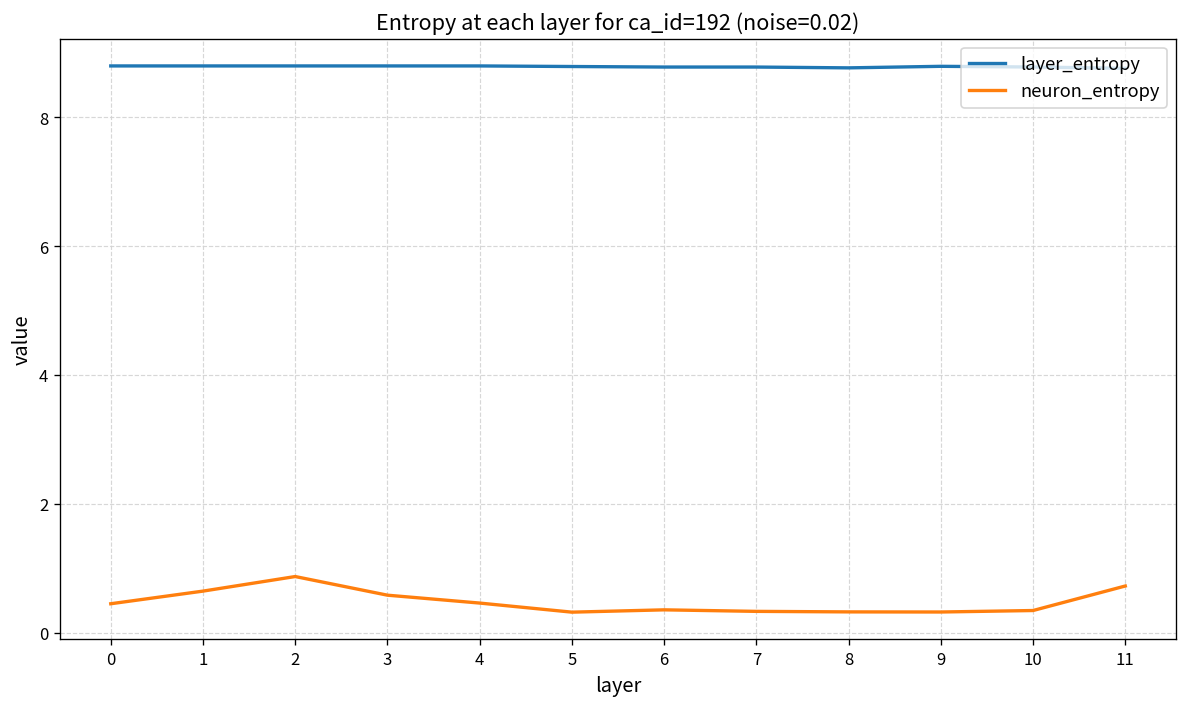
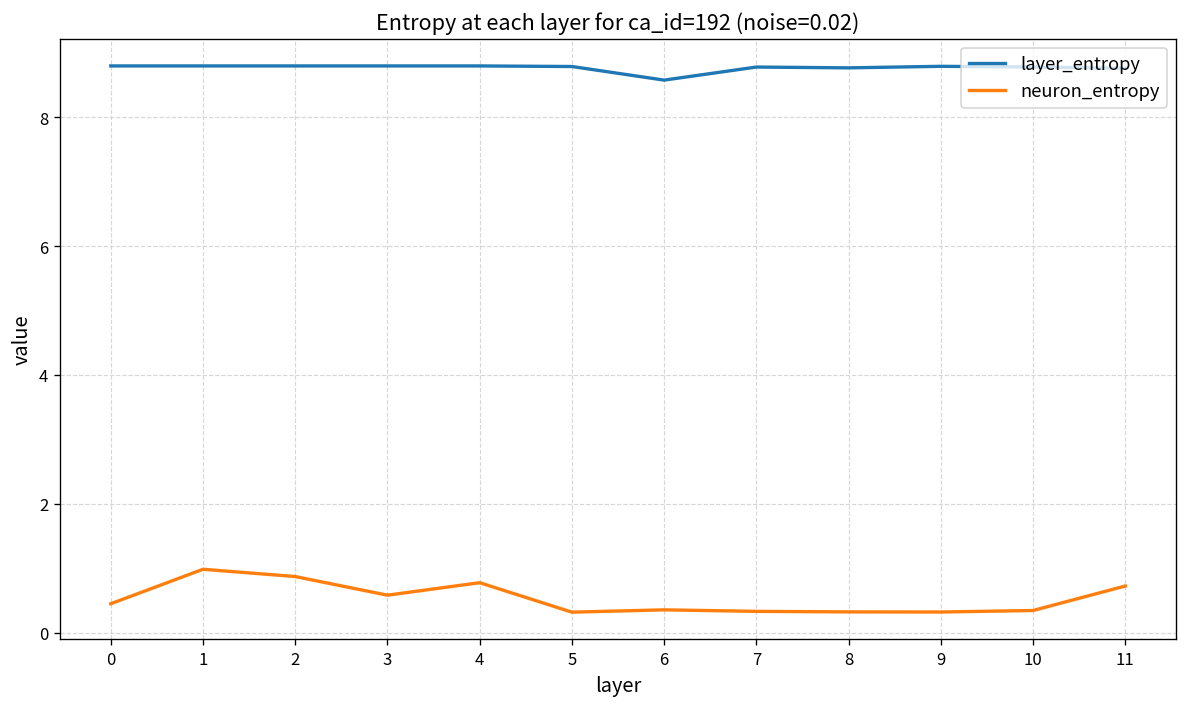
  {
    "layer_entropy": {
      "0": 8.8,
      "1": 8.8,
      "2": 8.8,
      "3": 8.8,
      "4": 8.8,
      "5": 8.8,
-     "6": 8.8,
+     "6": 8.6,
      "7": 8.8,
      "8": 8.8,
      "9": 8.8
    },
    "neuron_entropy": {
      "0": 0.4,
-     "1": 0.6,
+     "1": 1.0,
      "2": 0.9,
      "3": 0.6,
-     "4": 0.5,
+     "4": 0.8,
      "5": 0.3,
      "6": 0.4,
      "7": 0.3,
      "8": 0.3,
      "9": 0.3,
      "10": 0.3,
      "11": 0.7
    }
  }
